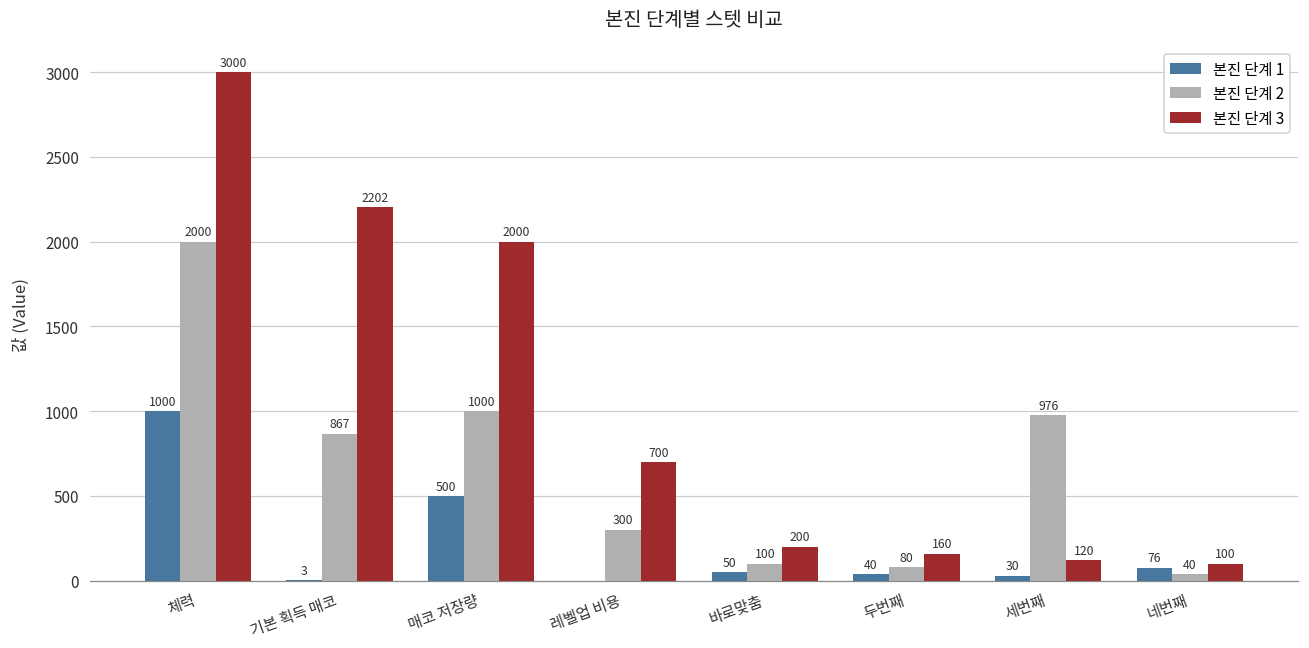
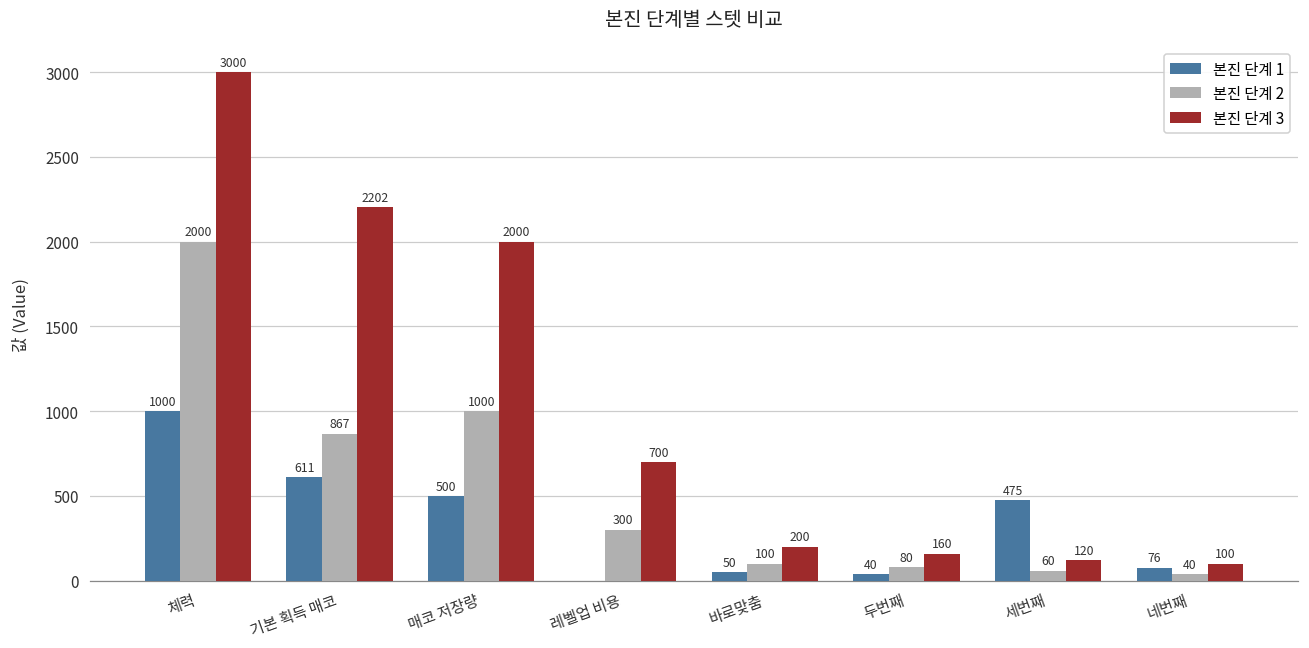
  {
    "본진 단계 1": {
      "체력": 1000,
-     "기본 획득 매코": 3,
+     "기본 획득 매코": 611,
      "매코 저장량": 500,
      "바로맞춤": 50,
      "두번째": 40,
-     "세번째": 30,
+     "세번째": 475,
      "네번째": 76
    },
    "본진 단계 2": {
      "체력": 2000,
      "기본 획득 매코": 867,
      "매코 저장량": 1000,
      "레벨업 비용": 300,
      "바로맞춤": 100,
      "두번째": 80,
-     "세번째": 976,
+     "세번째": 60,
      "네번째": 40
    },
    "본진 단계 3": {
      "체력": 3000,
      "기본 획득 매코": 2202,
      "매코 저장량": 2000,
      "레벨업 비용": 700,
      "바로맞춤": 200,
      "두번째": 160,
      "세번째": 120,
      "네번째": 100
    }
  }
